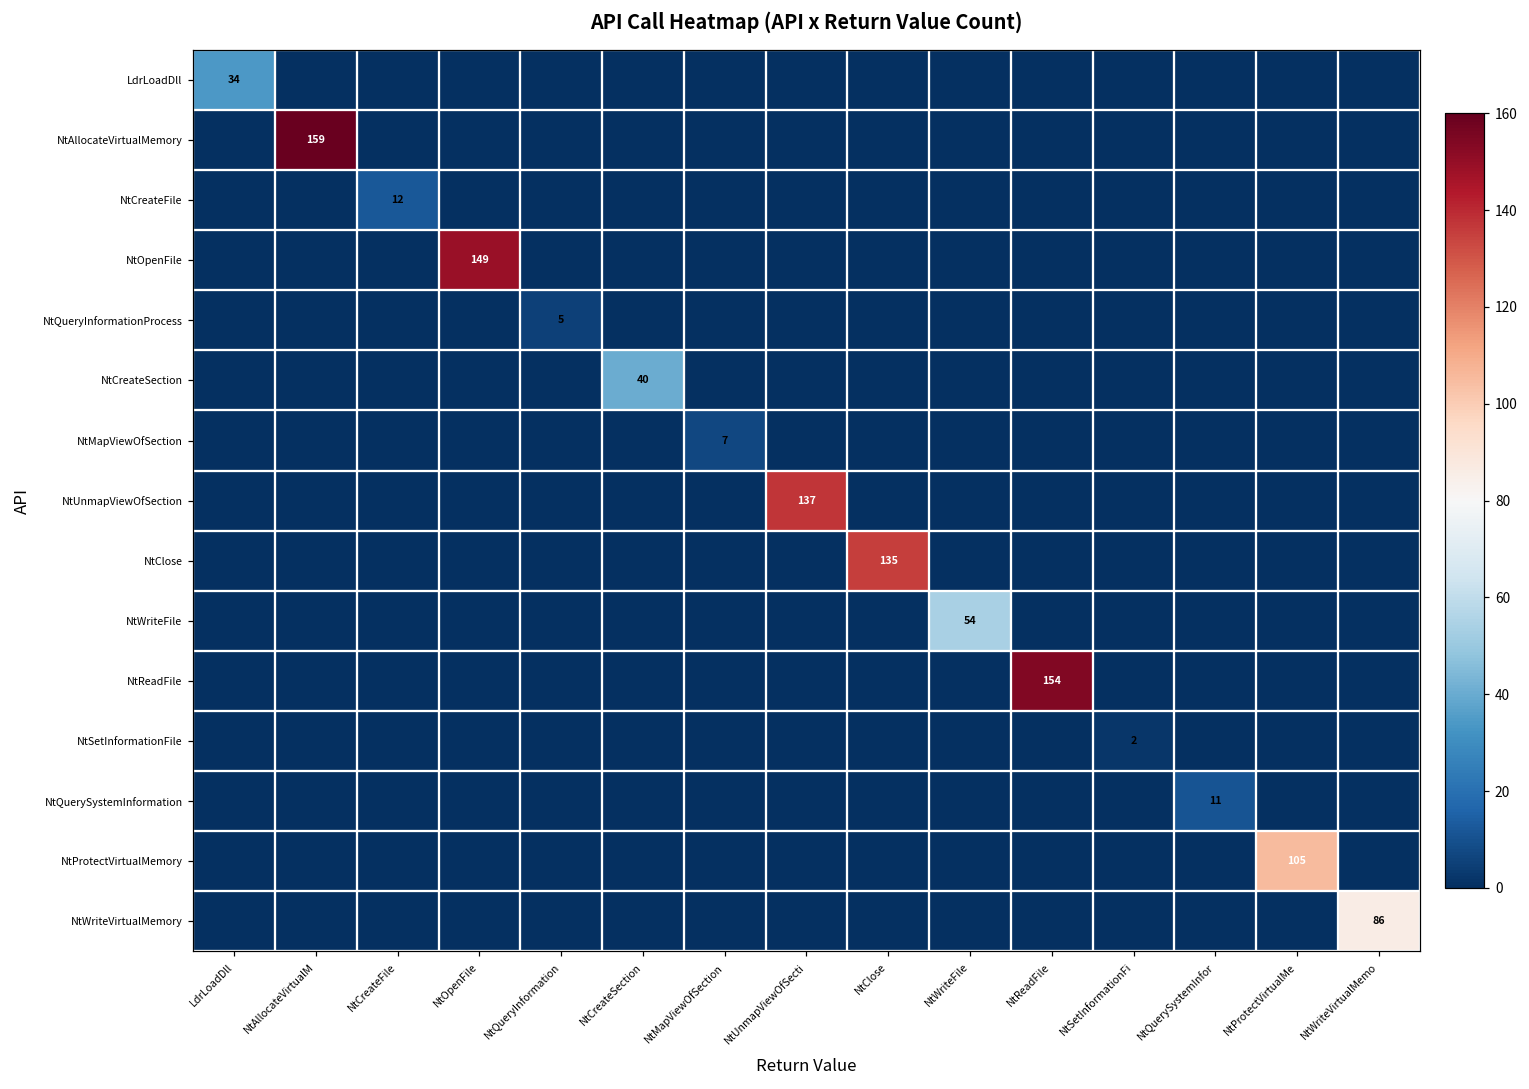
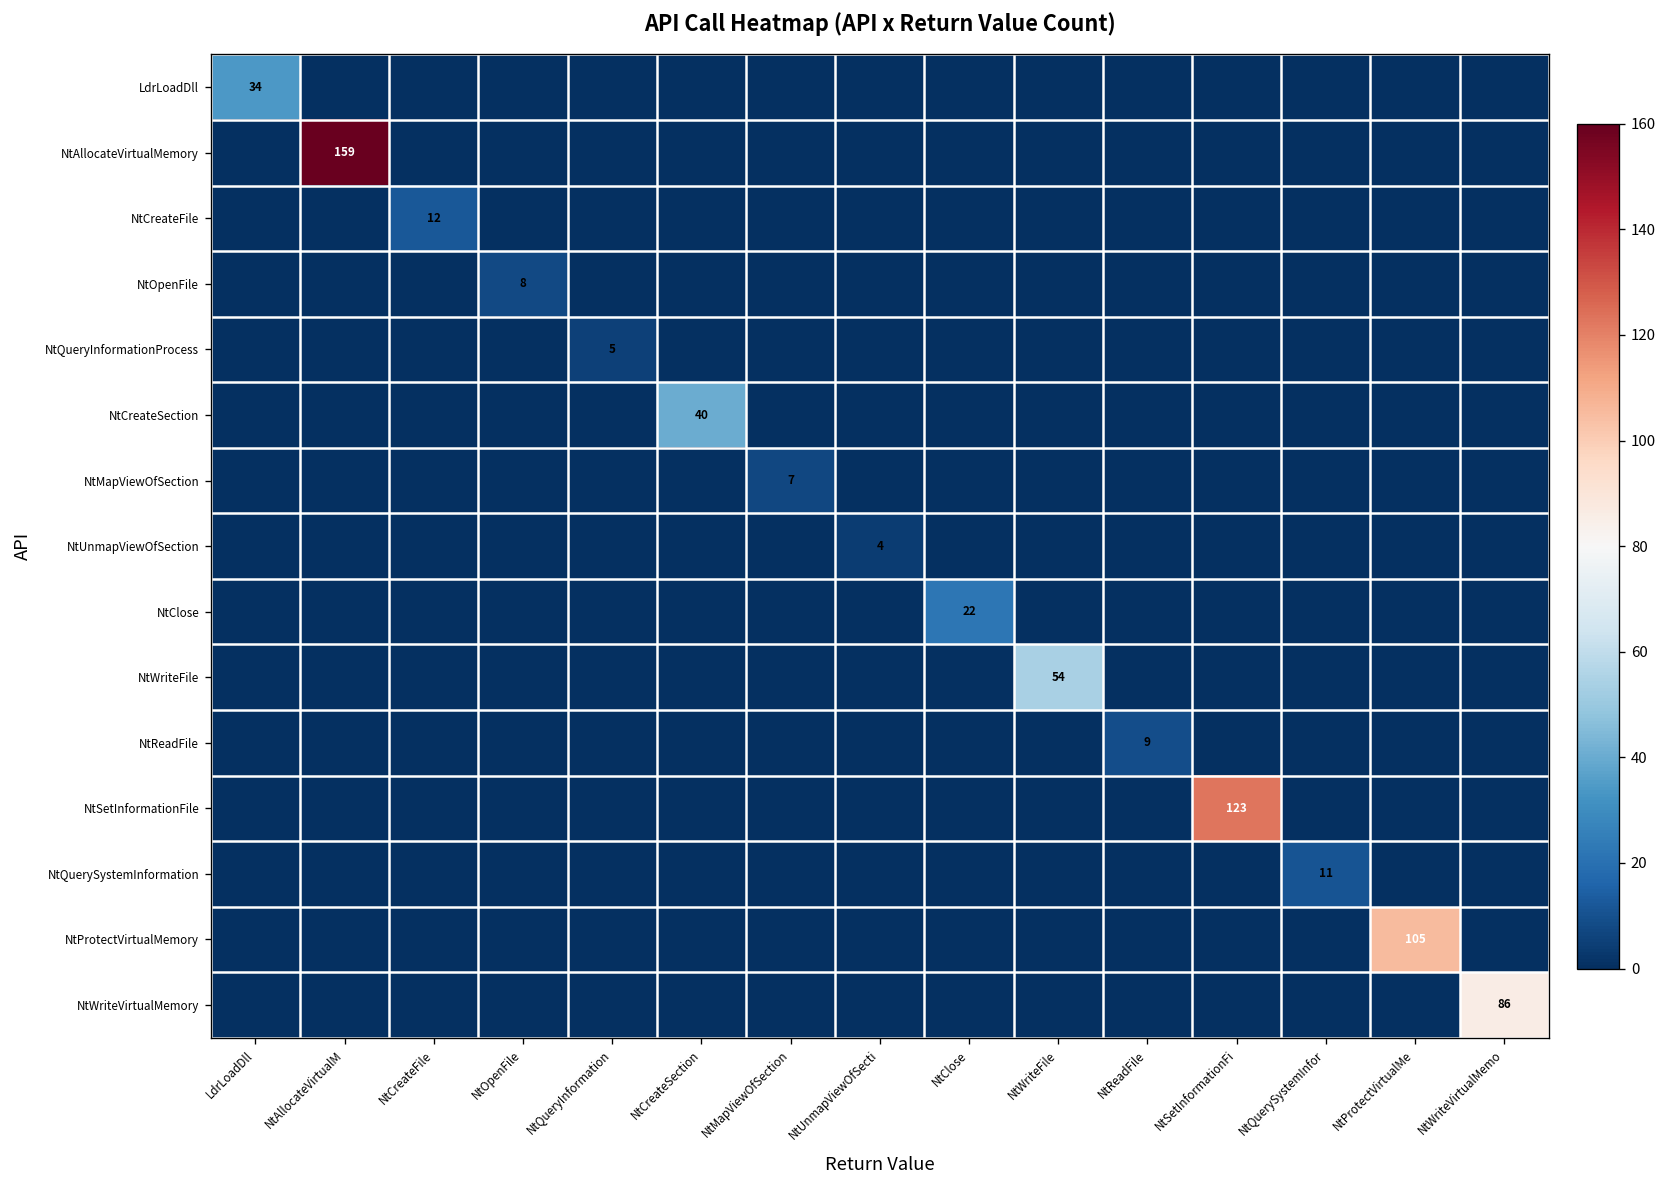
  {
    "LdrLoadDll": {
      "LdrLoadDll": 34
    },
    "NtAllocateVirtualMemory": {
      "NtAllocateVirtualM": 159
    },
    "NtCreateFile": {
      "NtCreateFile": 12
    },
    "NtOpenFile": {
-     "NtOpenFile": 149
+     "NtOpenFile": 8
    },
    "NtQueryInformationProcess": {
      "NtQueryInformation": 5
    },
    "NtCreateSection": {
      "NtCreateSection": 40
    },
    "NtMapViewOfSection": {
      "NtMapViewOfSection": 7
    },
    "NtUnmapViewOfSection": {
-     "NtUnmapViewOfSecti": 137
+     "NtUnmapViewOfSecti": 4
    },
    "NtClose": {
-     "NtClose": 135
+     "NtClose": 22
    },
    "NtWriteFile": {
      "NtWriteFile": 54
    },
    "NtReadFile": {
-     "NtReadFile": 154
+     "NtReadFile": 9
    },
    "NtSetInformationFile": {
-     "NtSetInformationFi": 2
+     "NtSetInformationFi": 123
    },
    "NtQuerySystemInformation": {
      "NtQuerySystemInfor": 11
    },
    "NtProtectVirtualMemory": {
      "NtProtectVirtualMe": 105
    },
    "NtWriteVirtualMemory": {
      "NtWriteVirtualMemo": 86
    }
  }
